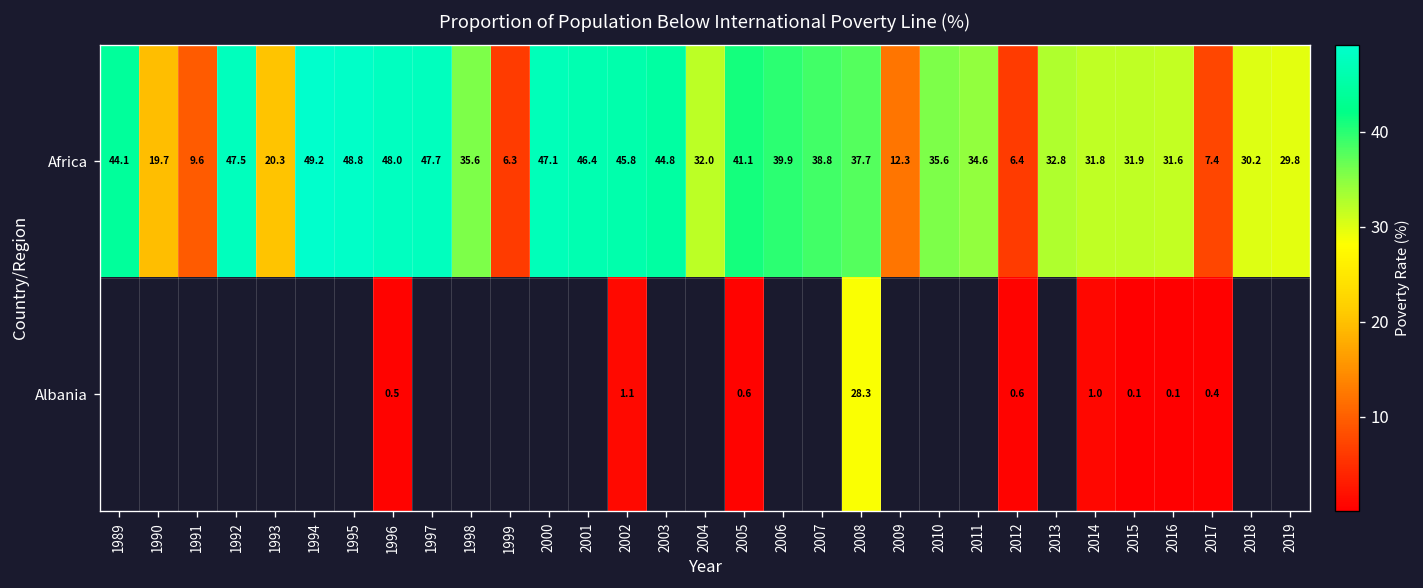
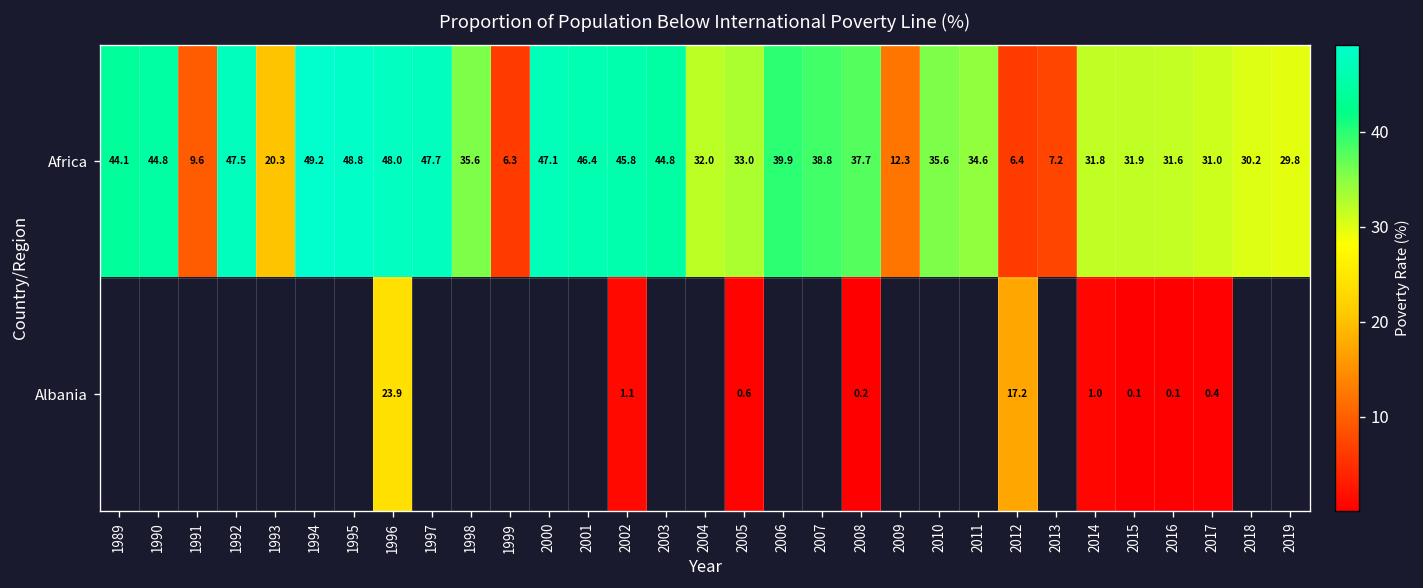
  {
    "Africa": {
      "1989": 44.1,
-     "1990": 19.7,
+     "1990": 44.8,
      "1991": 9.6,
      "1992": 47.5,
      "1993": 20.3,
      "1994": 49.2,
      "1995": 48.8,
      "1996": 48.0,
      "1997": 47.7,
      "1998": 35.6,
      "1999": 6.3,
      "2000": 47.1,
      "2001": 46.4,
      "2002": 45.8,
      "2003": 44.8,
      "2004": 32.0,
-     "2005": 41.1,
+     "2005": 33.0,
      "2006": 39.9,
      "2007": 38.8,
      "2008": 37.7,
      "2009": 12.3,
      "2010": 35.6,
      "2011": 34.6,
      "2012": 6.4,
-     "2013": 32.8,
+     "2013": 7.2,
      "2014": 31.8,
      "2015": 31.9,
      "2016": 31.6,
-     "2017": 7.4,
+     "2017": 31.0,
      "2018": 30.2,
      "2019": 29.8
    },
    "Albania": {
-     "1996": 0.5,
+     "1996": 23.9,
      "2002": 1.1,
      "2005": 0.6,
-     "2008": 28.3,
-     "2012": 0.6,
+     "2008": 0.2,
+     "2012": 17.2,
      "2014": 1.0,
      "2015": 0.1,
      "2016": 0.1,
      "2017": 0.4
    }
  }
